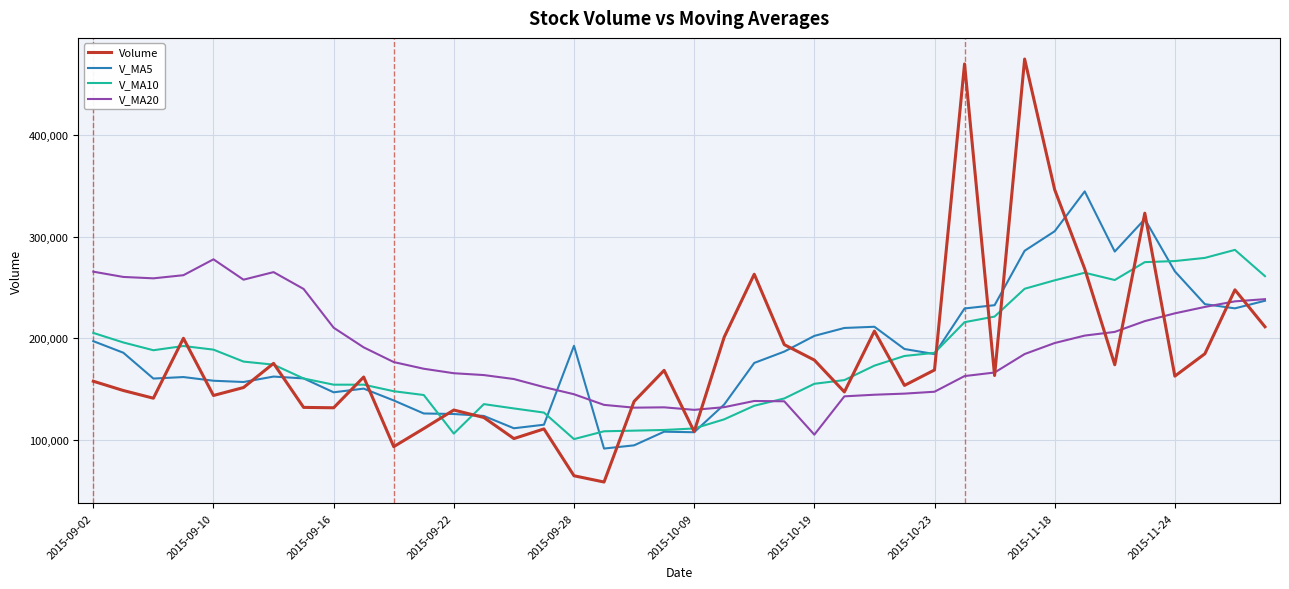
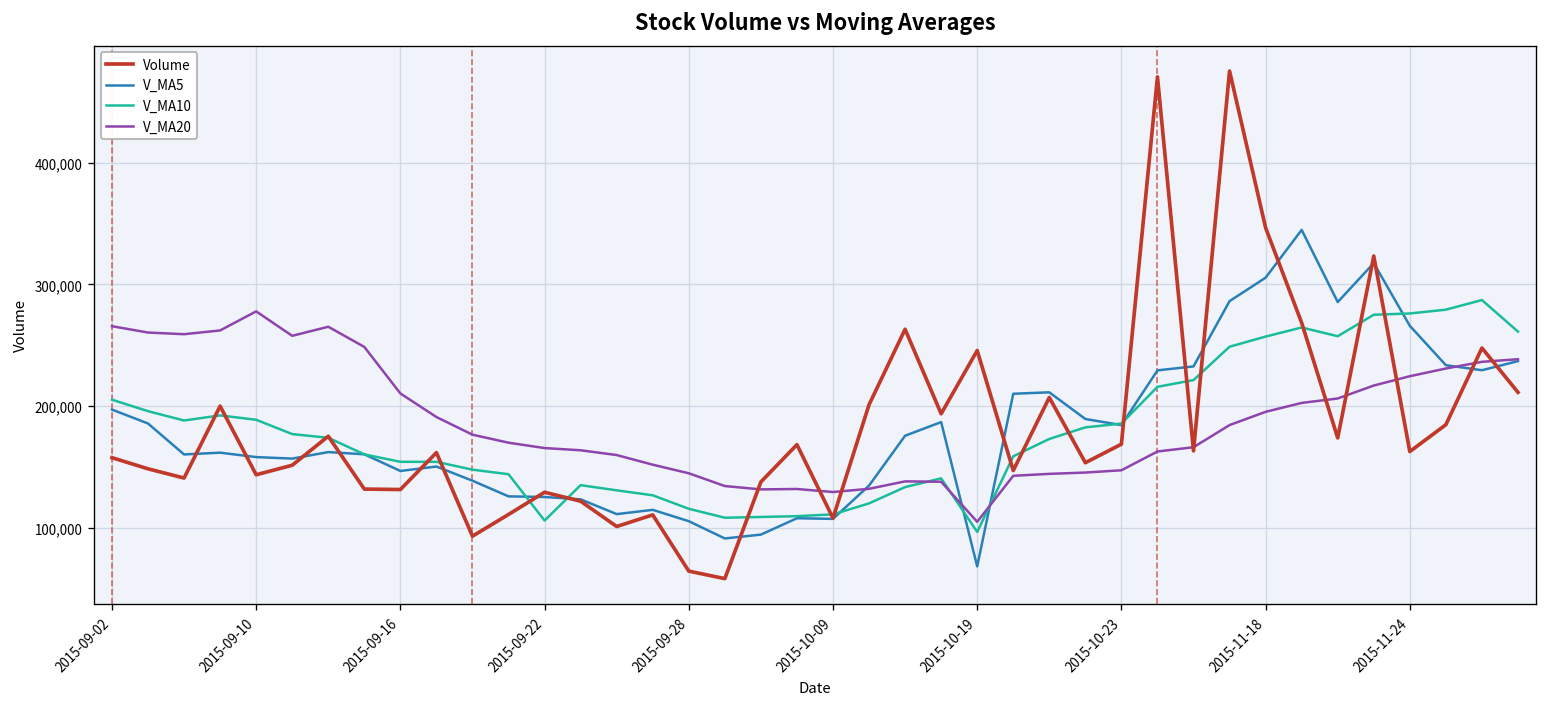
  {
    "Volume": {
      "2015-09-02": "158,000",
      "2015-09-10": "144,000",
      "2015-09-16": "132,000",
      "2015-09-22": "129,000",
      "2015-09-28": "65,000",
-     "2015-10-19": "179,000",
+     "2015-10-19": "246,000",
      "2015-10-23": "169,000",
      "2015-11-18": "346,000",
      "2015-11-24": "163,000"
    },
    "V_MA5": {
      "2015-09-02": "197,000",
      "2015-09-10": "158,000",
      "2015-09-16": "147,000",
      "2015-09-22": "125,000",
-     "2015-09-28": "193,000",
-     "2015-10-19": "202,000",
+     "2015-09-28": "106,000",
+     "2015-10-19": "68,000",
      "2015-11-18": "305,000",
      "2015-11-24": "266,000"
    },
    "V_MA10": {
      "2015-09-02": "205,000",
      "2015-09-10": "189,000",
      "2015-09-16": "154,000",
      "2015-09-22": "106,000",
-     "2015-09-28": "101,000",
+     "2015-09-28": "116,000",
      "2015-10-09": "111,000",
-     "2015-10-19": "155,000",
+     "2015-10-19": "97,000",
      "2015-11-18": "257,000",
      "2015-11-24": "276,000"
    },
    "V_MA20": {
      "2015-09-02": "266,000",
      "2015-09-10": "278,000",
      "2015-09-16": "210,000",
      "2015-09-22": "166,000",
      "2015-09-28": "145,000",
      "2015-10-09": "130,000",
      "2015-10-19": "105,000",
      "2015-10-23": "147,000",
      "2015-11-18": "195,000",
      "2015-11-24": "225,000"
    }
  }
